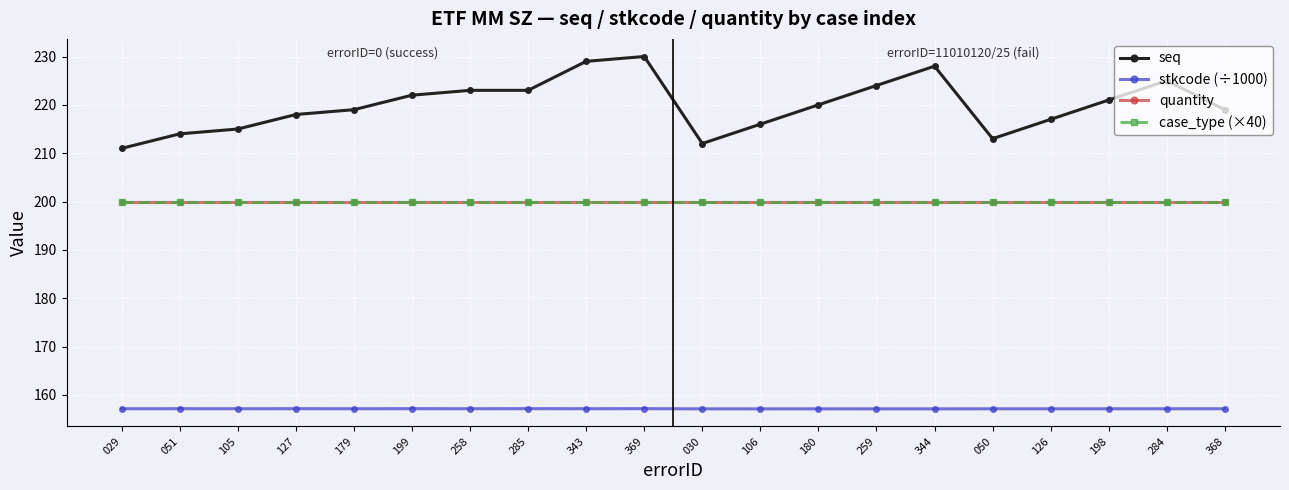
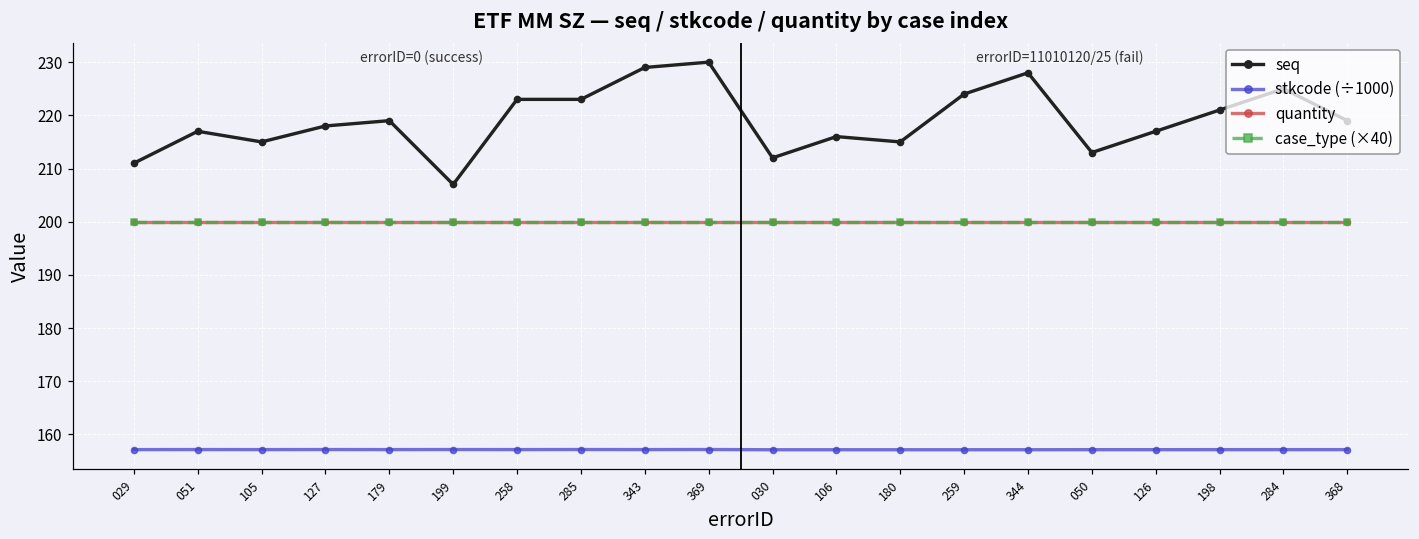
  {
    "seq": {
      "029": 211,
-     "051": 214,
+     "051": 217,
      "105": 215,
      "127": 218,
      "179": 219,
-     "199": 222,
+     "199": 207,
      "258": 223,
      "285": 223,
      "343": 229,
      "369": 230,
      "030": 212,
      "106": 216,
-     "180": 220,
+     "180": 215,
      "259": 224,
      "050": 213,
      "126": 217,
      "198": 221
    },
    "stkcode (÷1000)": {
      "029": 157,
      "051": 157,
      "105": 157,
      "127": 157,
      "179": 157,
      "199": 157,
      "258": 157,
      "285": 157,
      "343": 157,
      "369": 157,
      "030": 157,
      "106": 157,
      "180": 157,
      "259": 157,
      "344": 157,
      "050": 157,
      "126": 157,
      "198": 157,
      "284": 157,
      "368": 157
    },
    "case_type (×40)": {
      "029": 200,
      "051": 200,
      "105": 200,
      "127": 200,
      "179": 200,
      "199": 200,
      "258": 200,
      "285": 200,
      "343": 200,
      "369": 200,
      "030": 200,
      "106": 200,
      "180": 200,
      "259": 200,
      "344": 200,
      "050": 200,
      "126": 200,
      "198": 200,
      "284": 200,
      "368": 200
    }
  }
